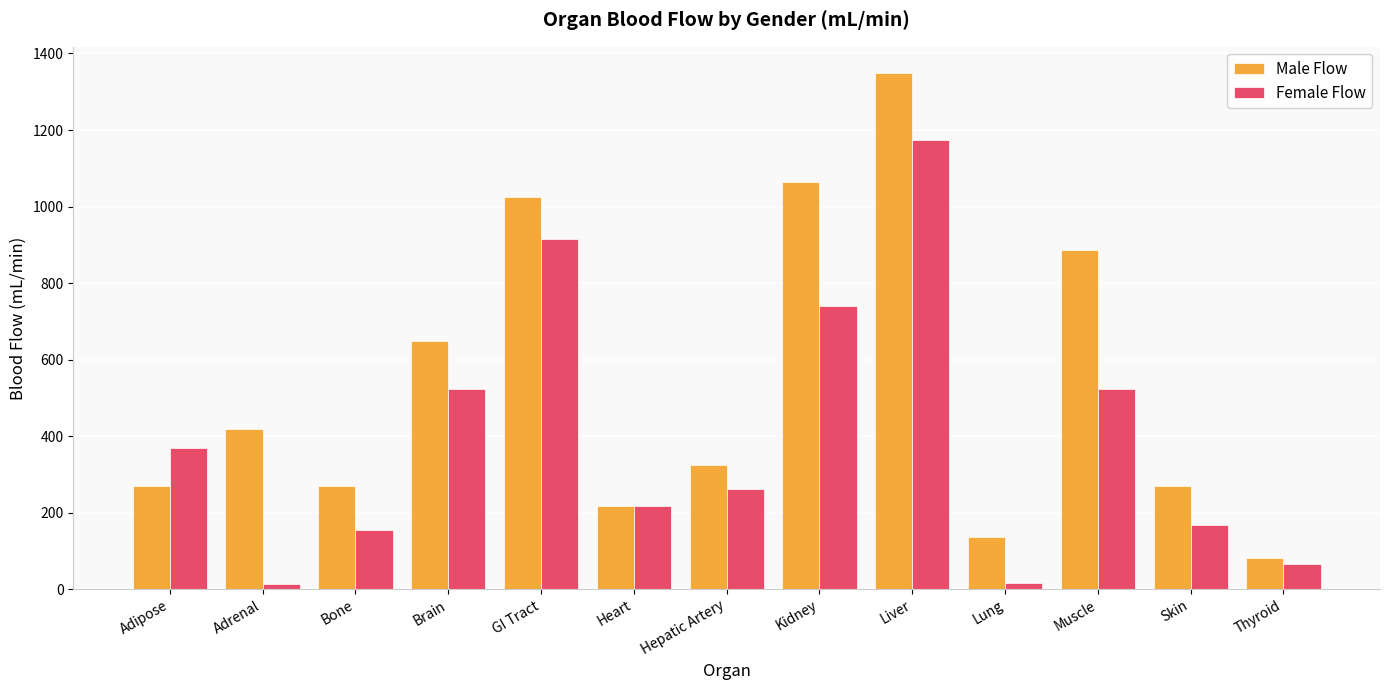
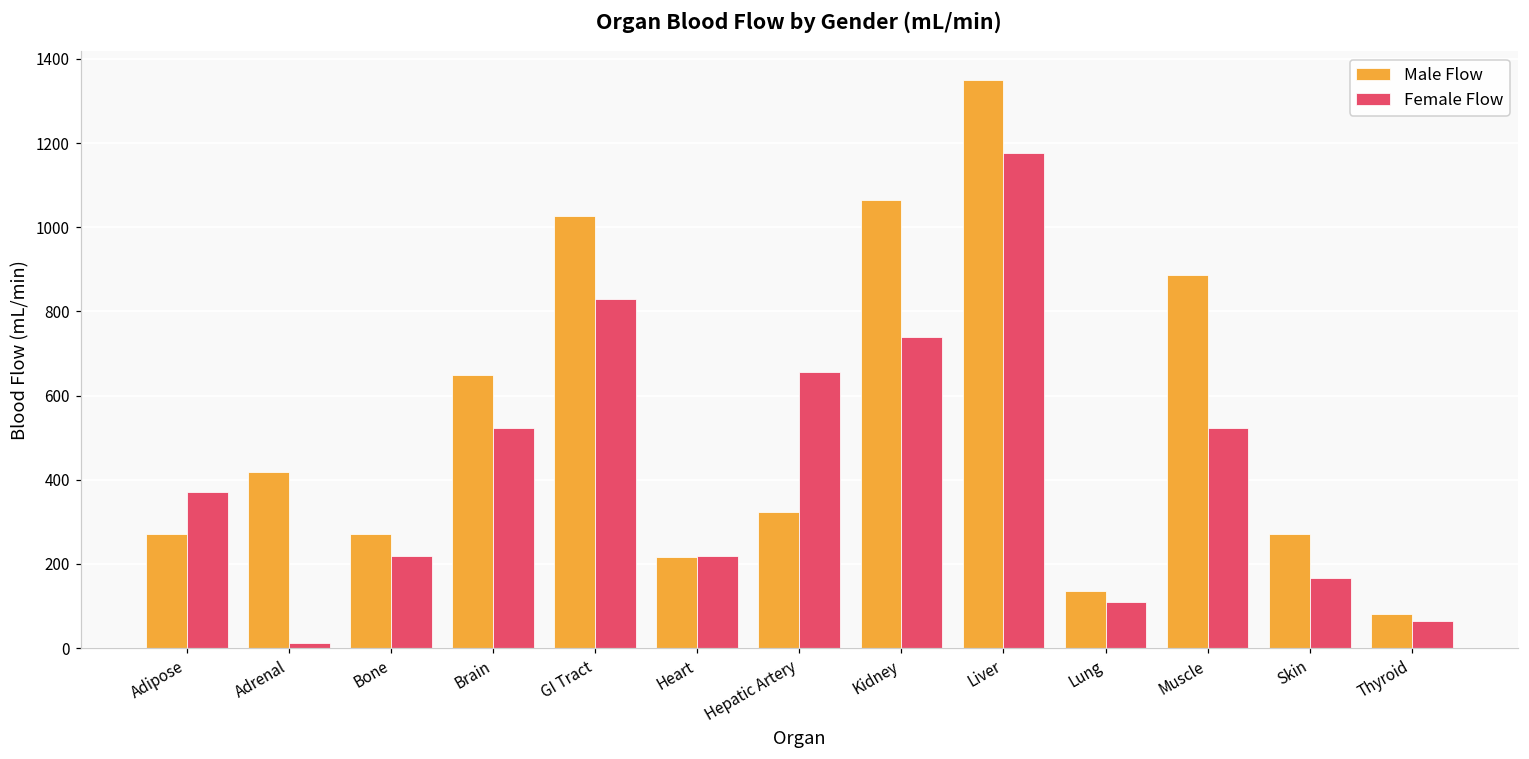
  {
    "Male Flow": {
      "Adipose": 270,
      "Adrenal": 420,
      "Bone": 270,
      "Brain": 650,
      "GI Tract": 1030,
      "Heart": 220,
      "Hepatic Artery": 320,
      "Kidney": 1070,
      "Liver": 1350,
      "Lung": 140,
      "Muscle": 890,
      "Skin": 270,
      "Thyroid": 80
    },
    "Female Flow": {
      "Adipose": 370,
      "Adrenal": 10,
-     "Bone": 150,
+     "Bone": 220,
      "Brain": 520,
-     "GI Tract": 910,
+     "GI Tract": 830,
      "Heart": 220,
-     "Hepatic Artery": 260,
+     "Hepatic Artery": 660,
      "Kidney": 740,
      "Liver": 1180,
-     "Lung": 10,
+     "Lung": 110,
      "Muscle": 520,
      "Skin": 170,
      "Thyroid": 70
    }
  }
